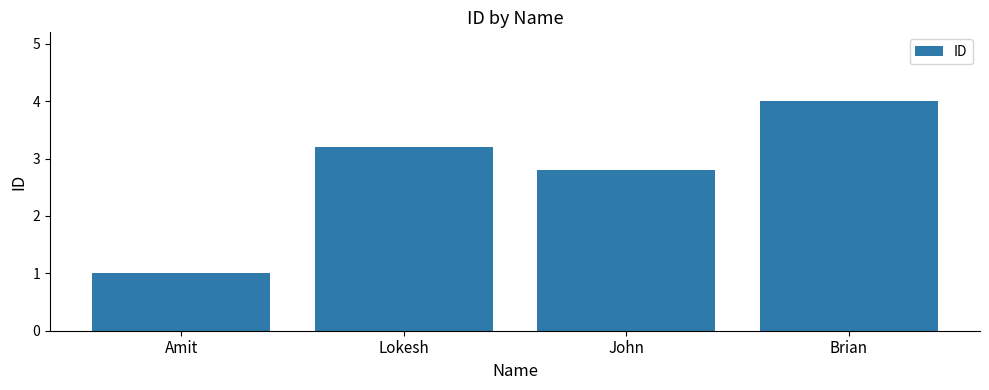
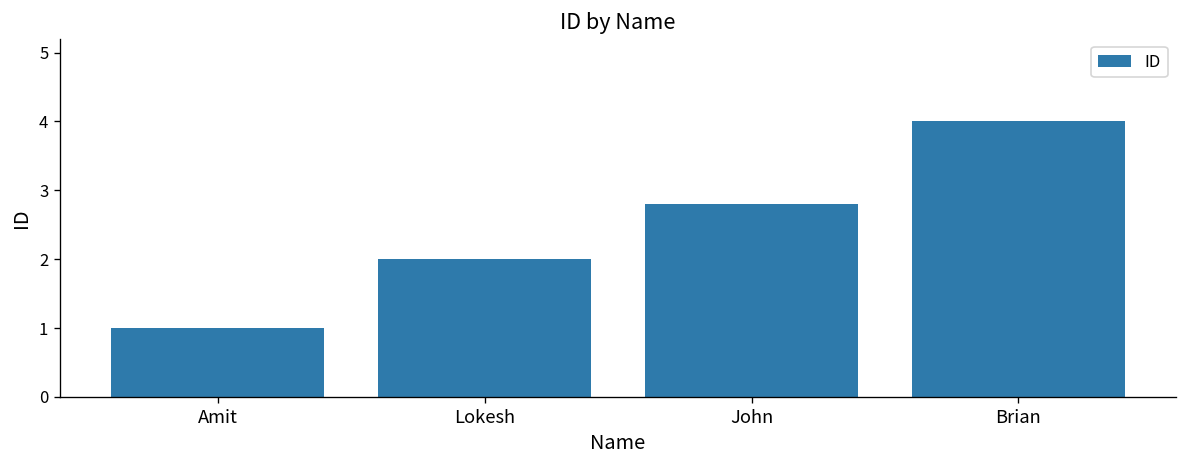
  {
    "Amit": 1.0,
-   "Lokesh": 3.2,
+   "Lokesh": 2.0,
    "John": 2.8,
    "Brian": 4.0
  }
